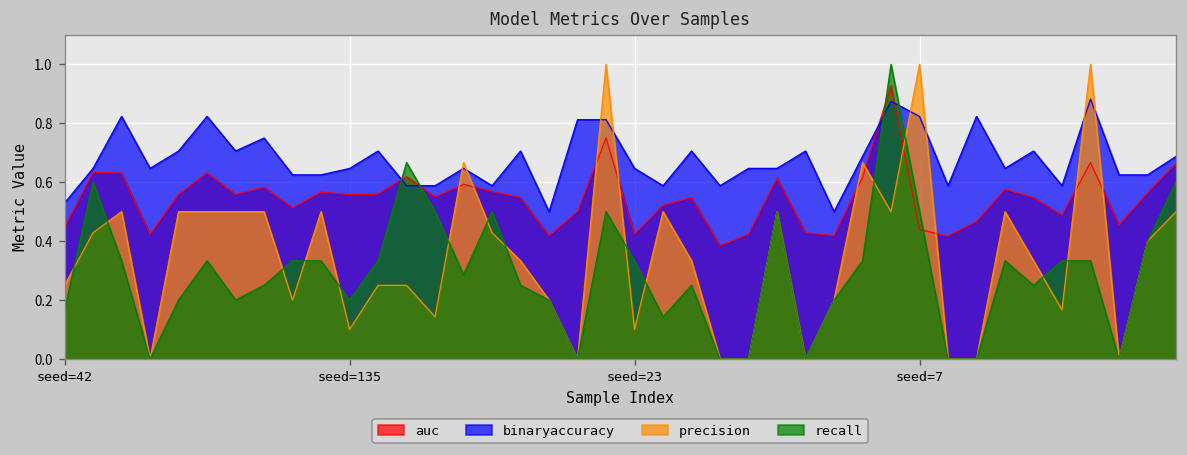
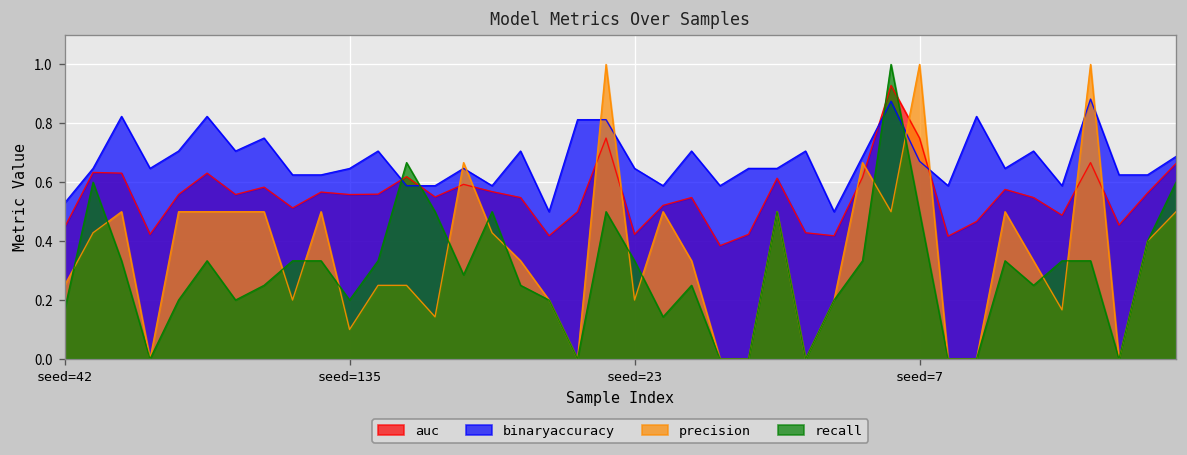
  {
    "auc": {
      "seed=42": 0.45,
      "seed=135": 0.56,
      "seed=23": 0.42,
-     "seed=7": 0.44
+     "seed=7": 0.75
    },
    "binaryaccuracy": {
      "seed=42": 0.53,
      "seed=135": 0.65,
      "seed=23": 0.65,
-     "seed=7": 0.82
+     "seed=7": 0.67
    },
    "precision": {
      "seed=42": 0.25,
      "seed=135": 0.1,
-     "seed=23": 0.1,
+     "seed=23": 0.2,
      "seed=7": 1.0
    },
    "recall": {
      "seed=42": 0.17,
      "seed=135": 0.20,
      "seed=23": 0.33,
      "seed=7": 0.50
    }
  }
